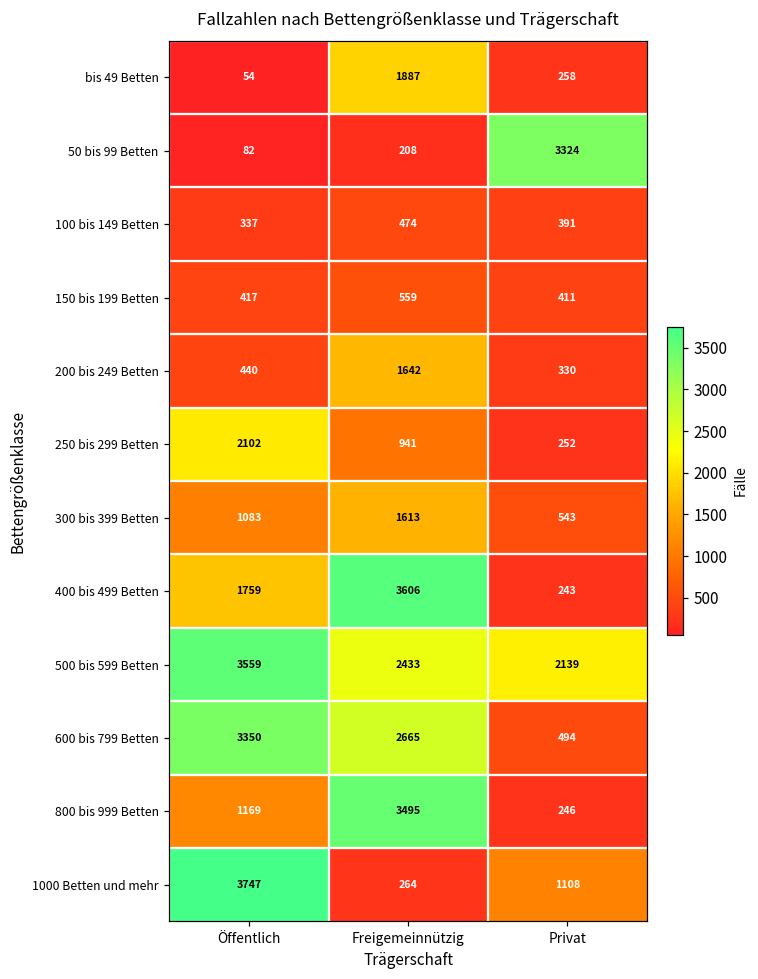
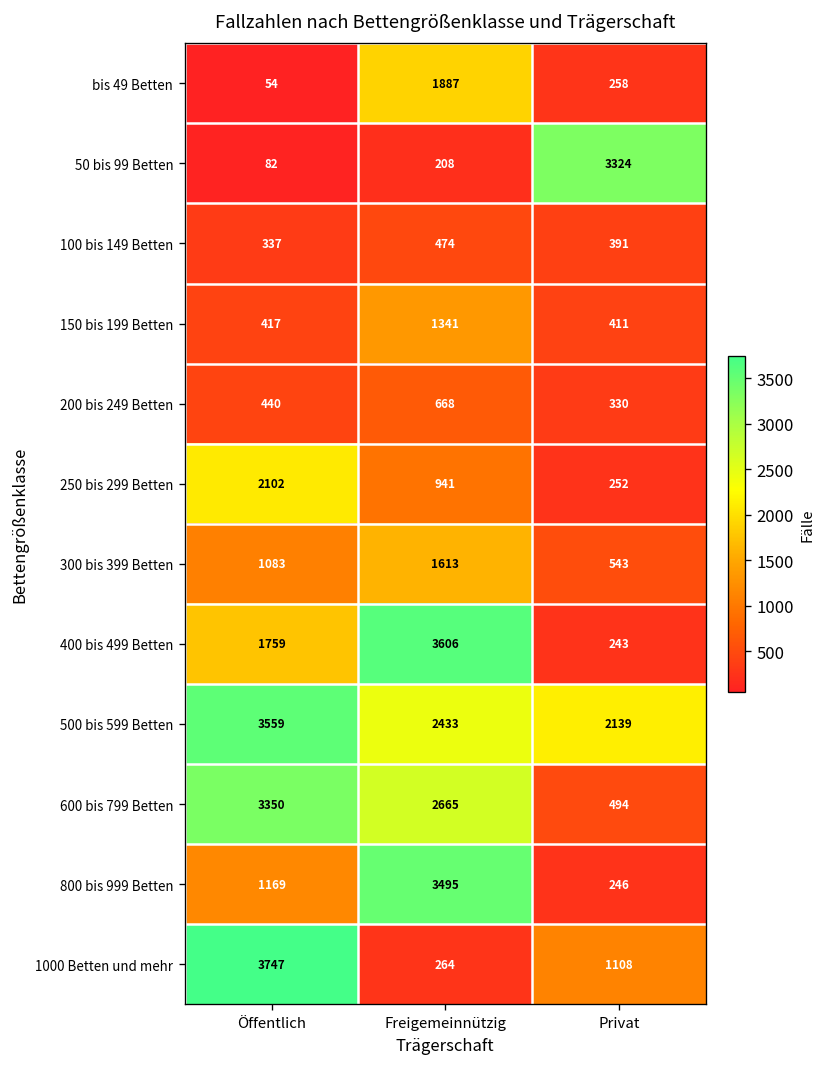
  {
    "bis 49 Betten": {
      "Öffentlich": 54,
      "Freigemeinnützig": 1887,
      "Privat": 258
    },
    "50 bis 99 Betten": {
      "Öffentlich": 82,
      "Freigemeinnützig": 208,
      "Privat": 3324
    },
    "100 bis 149 Betten": {
      "Öffentlich": 337,
      "Freigemeinnützig": 474,
      "Privat": 391
    },
    "150 bis 199 Betten": {
      "Öffentlich": 417,
-     "Freigemeinnützig": 559,
+     "Freigemeinnützig": 1341,
      "Privat": 411
    },
    "200 bis 249 Betten": {
      "Öffentlich": 440,
-     "Freigemeinnützig": 1642,
+     "Freigemeinnützig": 668,
      "Privat": 330
    },
    "250 bis 299 Betten": {
      "Öffentlich": 2102,
      "Freigemeinnützig": 941,
      "Privat": 252
    },
    "300 bis 399 Betten": {
      "Öffentlich": 1083,
      "Freigemeinnützig": 1613,
      "Privat": 543
    },
    "400 bis 499 Betten": {
      "Öffentlich": 1759,
      "Freigemeinnützig": 3606,
      "Privat": 243
    },
    "500 bis 599 Betten": {
      "Öffentlich": 3559,
      "Freigemeinnützig": 2433,
      "Privat": 2139
    },
    "600 bis 799 Betten": {
      "Öffentlich": 3350,
      "Freigemeinnützig": 2665,
      "Privat": 494
    },
    "800 bis 999 Betten": {
      "Öffentlich": 1169,
      "Freigemeinnützig": 3495,
      "Privat": 246
    },
    "1000 Betten und mehr": {
      "Öffentlich": 3747,
      "Freigemeinnützig": 264,
      "Privat": 1108
    }
  }
